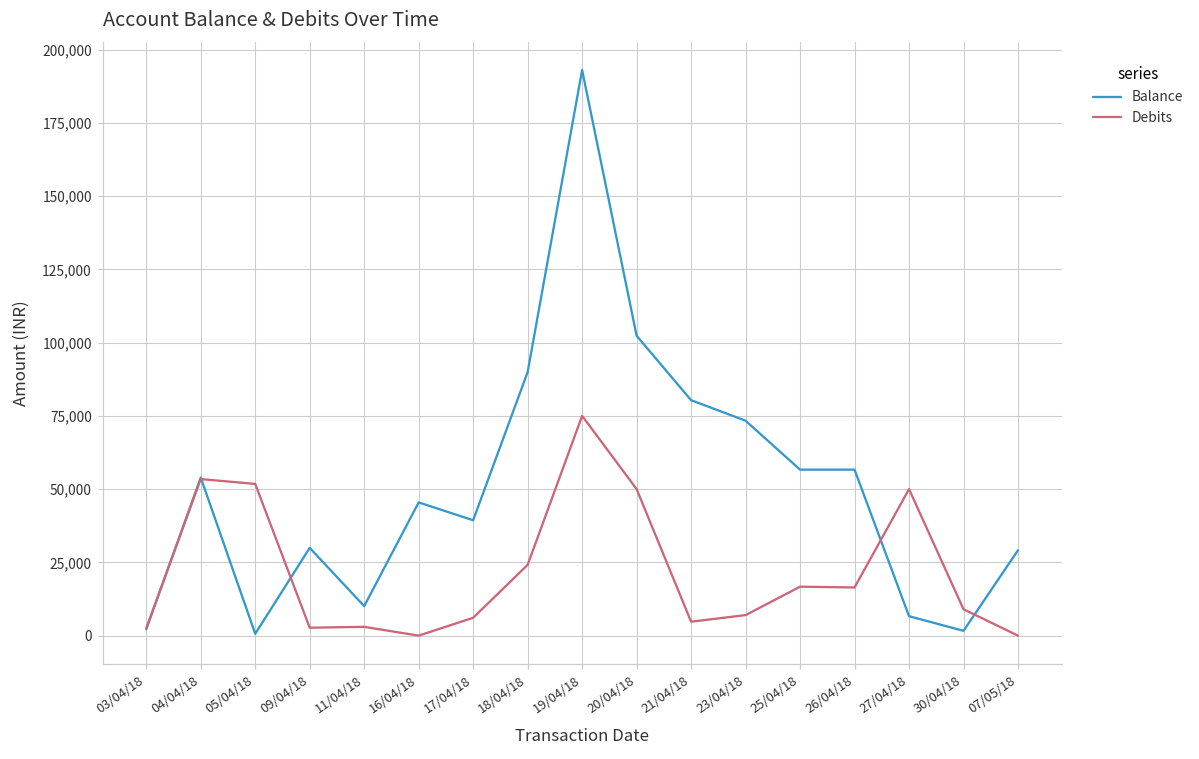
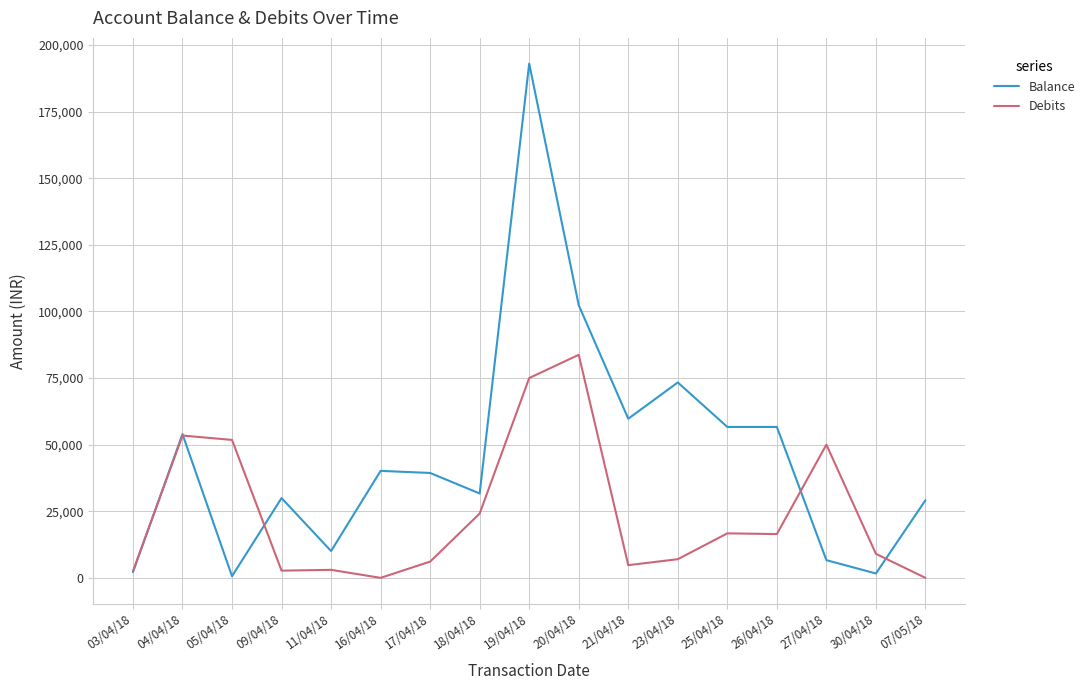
  {
    "Balance": {
      "05/04/18": "1,000",
      "09/04/18": "30,000",
      "11/04/18": "10,000",
-     "16/04/18": "45,000",
+     "16/04/18": "40,000",
      "17/04/18": "39,000",
-     "18/04/18": "90,000",
+     "18/04/18": "32,000",
      "19/04/18": "193,000",
      "20/04/18": "102,000",
-     "21/04/18": "80,000",
+     "21/04/18": "60,000",
      "23/04/18": "73,000",
      "25/04/18": "57,000",
      "26/04/18": "57,000",
      "27/04/18": "7,000",
      "30/04/18": "2,000",
      "07/05/18": "29,000"
    },
    "Debits": {
      "05/04/18": "52,000",
      "09/04/18": "3,000",
      "11/04/18": "3,000",
      "16/04/18": "0",
      "17/04/18": "6,000",
      "18/04/18": "24,000",
      "19/04/18": "75,000",
-     "20/04/18": "50,000",
+     "20/04/18": "84,000",
      "21/04/18": "5,000",
      "23/04/18": "7,000",
      "25/04/18": "17,000",
      "26/04/18": "16,000",
      "27/04/18": "50,000",
      "30/04/18": "9,000",
      "07/05/18": "0"
    }
  }
